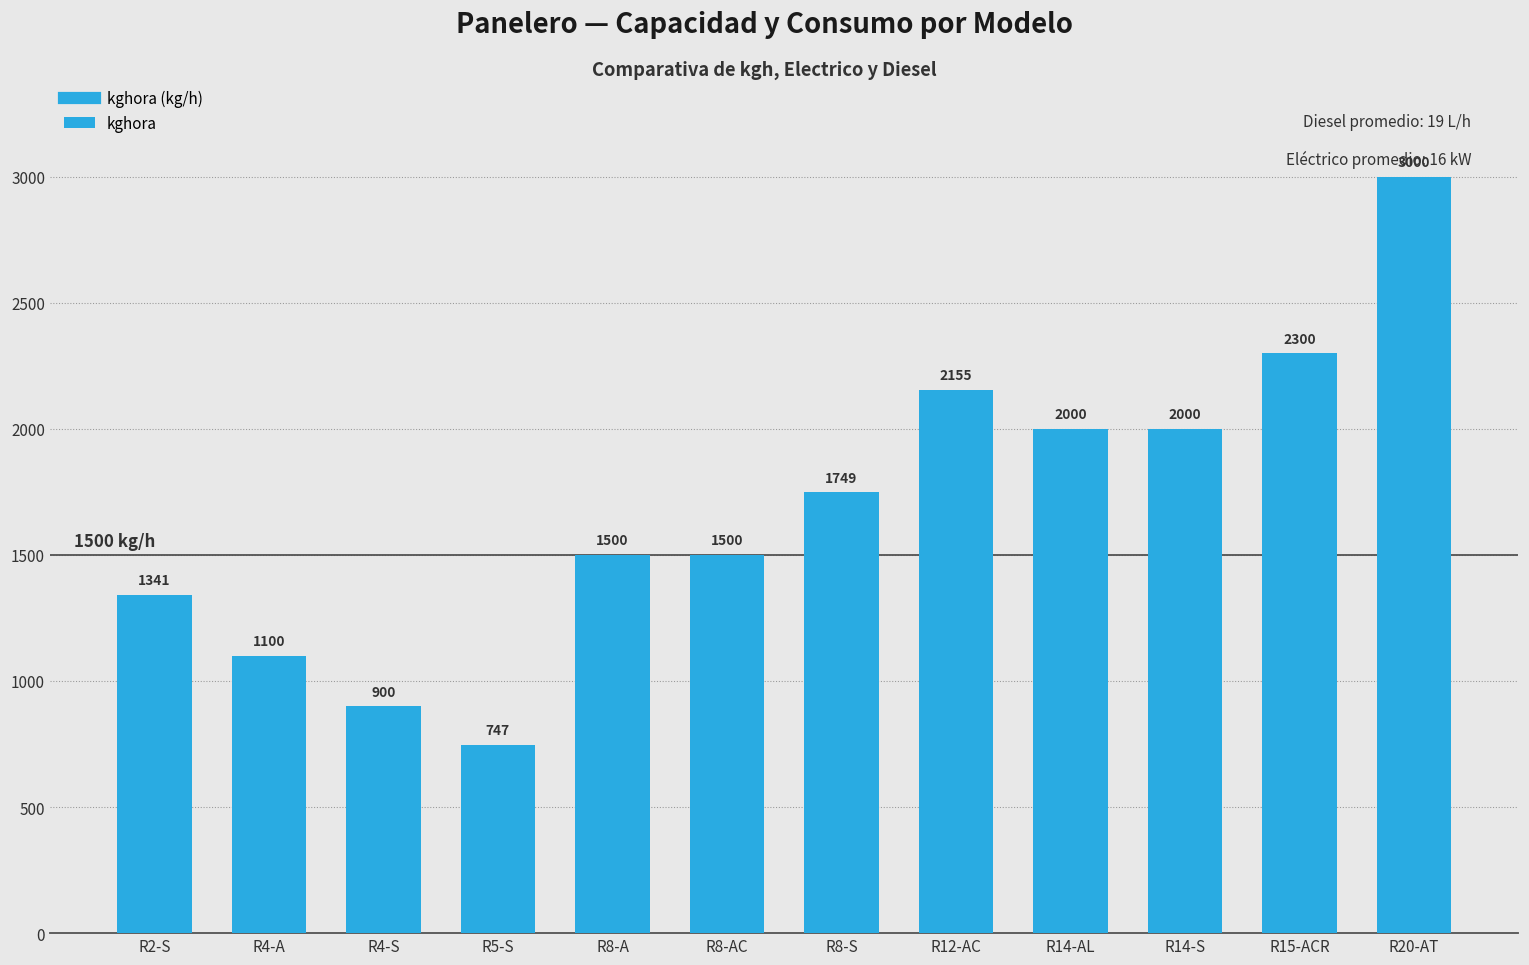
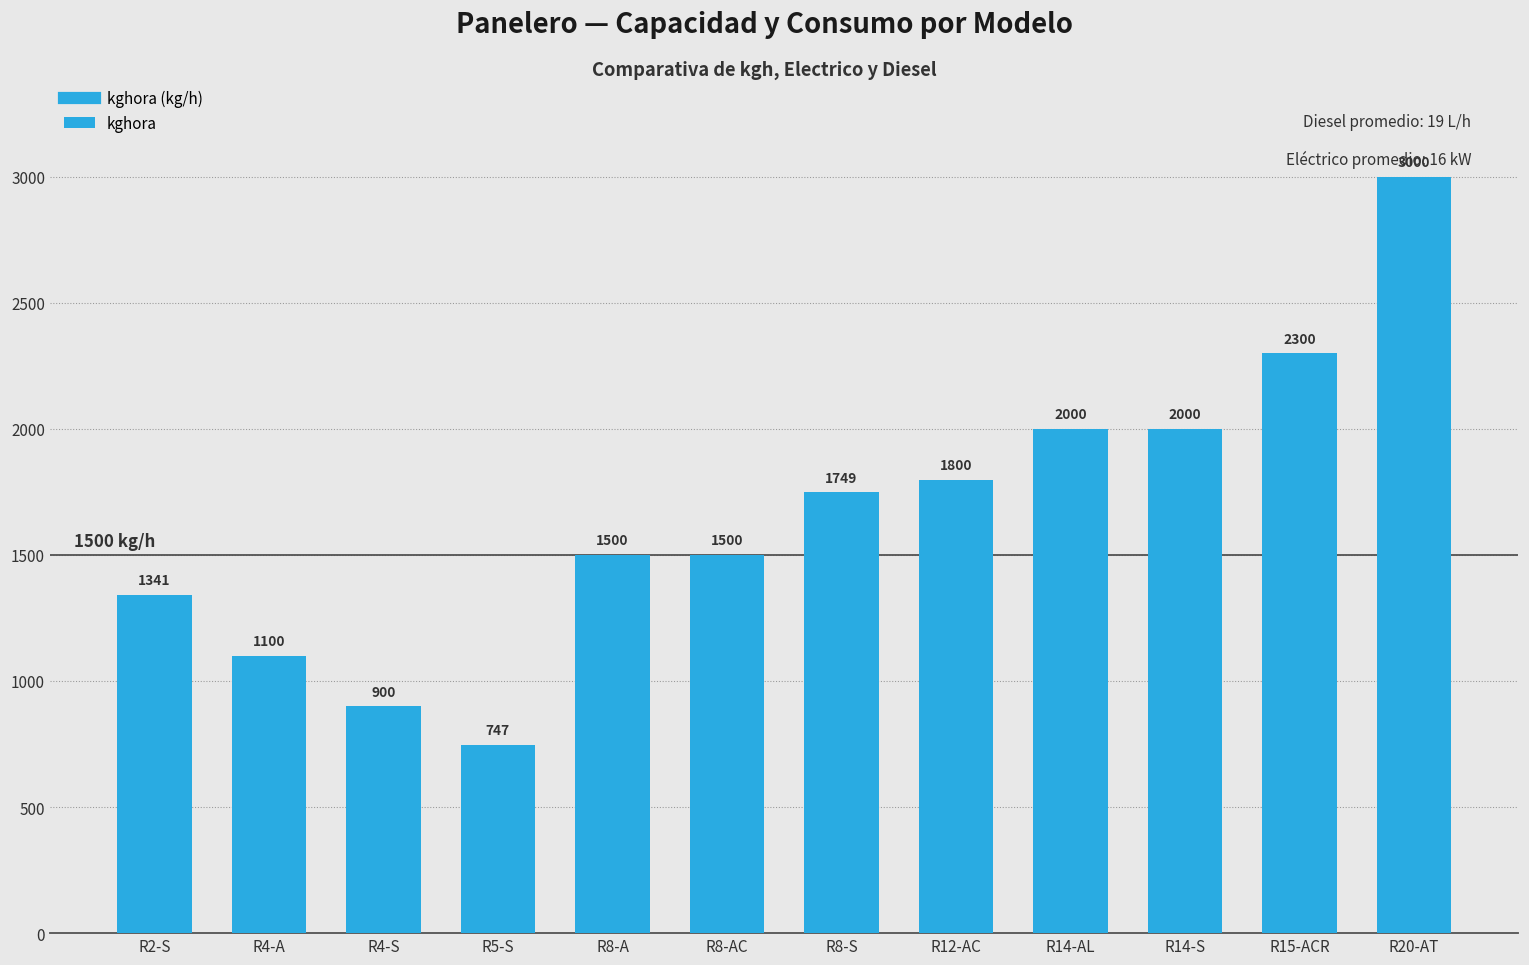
  {
    "R2-S": 1341,
    "R4-A": 1100,
    "R4-S": 900,
    "R5-S": 747,
    "R8-A": 1500,
    "R8-AC": 1500,
    "R8-S": 1749,
-   "R12-AC": 2155,
+   "R12-AC": 1800,
    "R14-AL": 2000,
    "R14-S": 2000,
    "R15-ACR": 2300
  }
